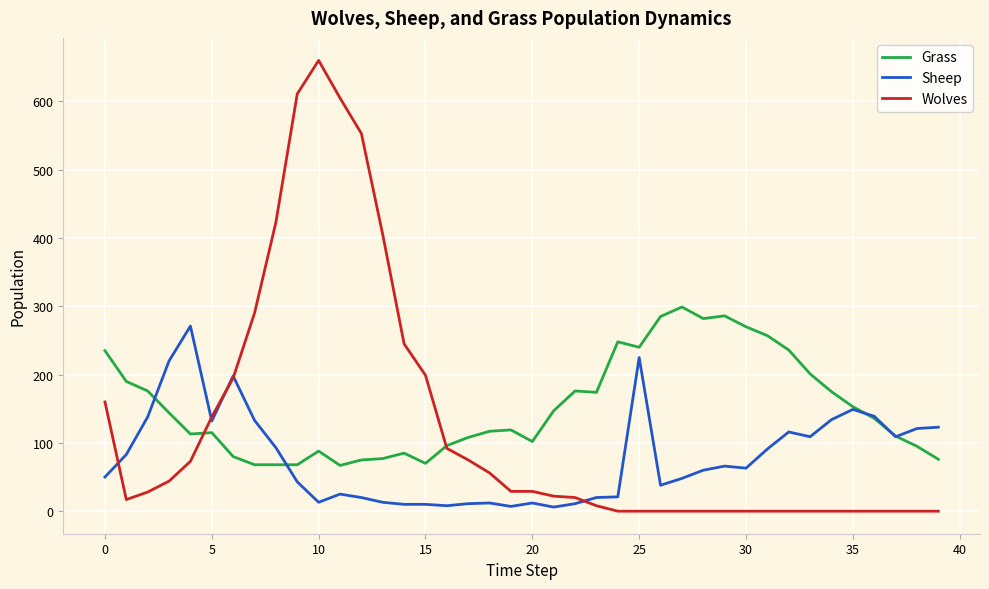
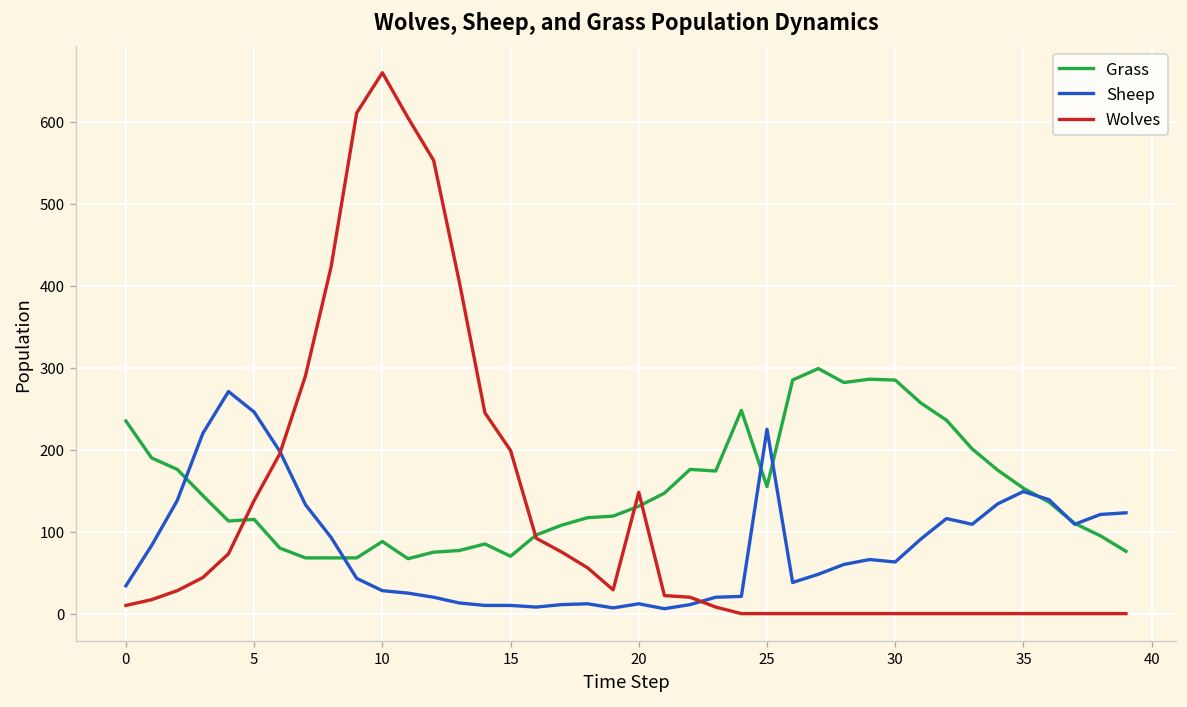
  {
    "Grass": {
      "0": 240,
      "5": 120,
      "10": 90,
      "15": 70,
-     "20": 100,
-     "25": 240,
-     "30": 270,
+     "20": 130,
+     "25": 160,
+     "30": 290,
      "35": 150
    },
    "Sheep": {
-     "0": 50,
-     "5": 130,
-     "10": 10,
+     "0": 30,
+     "5": 250,
+     "10": 30,
      "15": 10,
      "20": 10,
      "25": 230,
      "30": 60,
      "35": 150
    },
    "Wolves": {
-     "0": 160,
+     "0": 10,
      "5": 140,
      "10": 660,
      "15": 200,
-     "20": 30,
+     "20": 150,
      "25": 0,
      "30": 0,
      "35": 0
    }
  }
